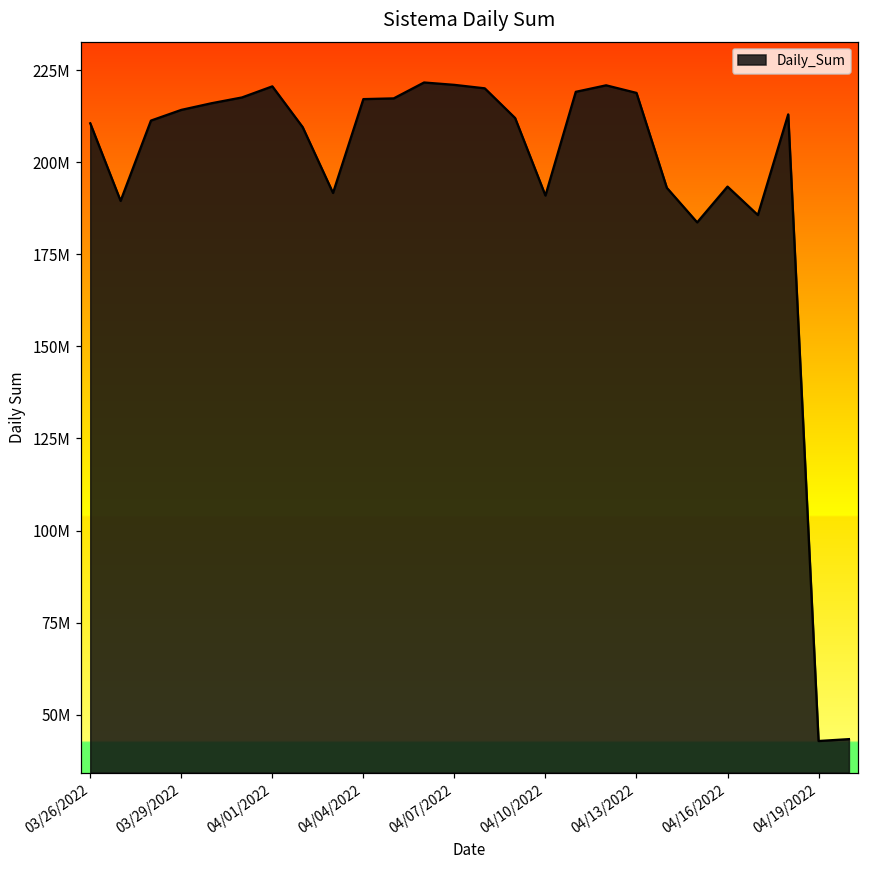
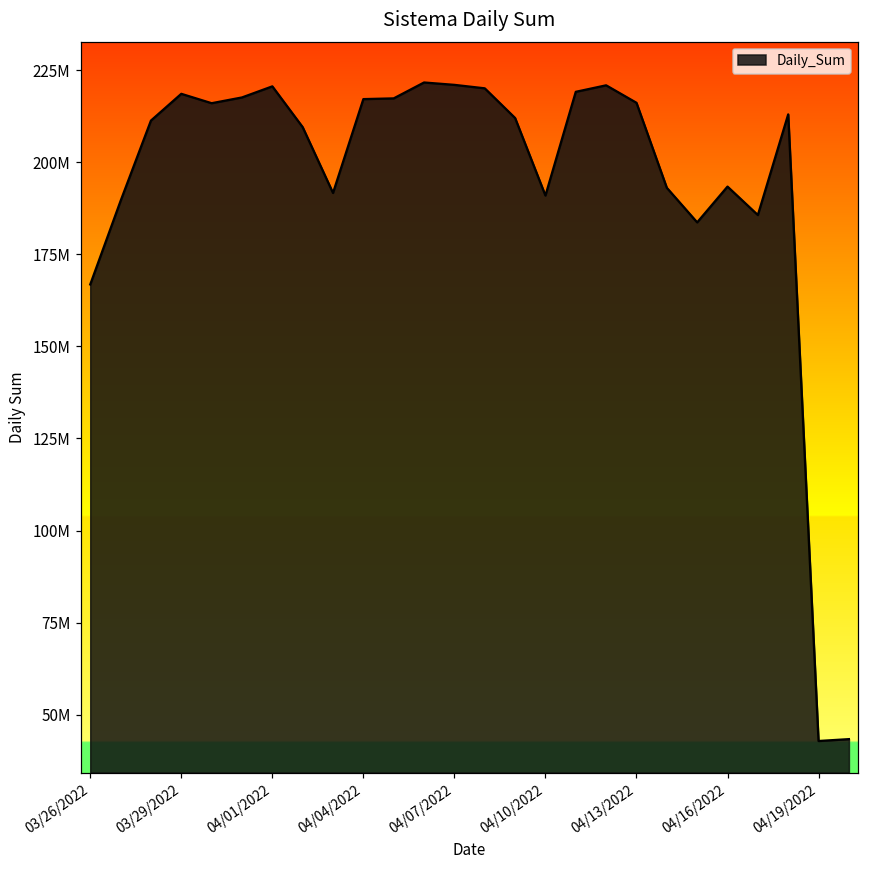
  {
-   "03/26/2022": 211000000,
-   "03/29/2022": 214000000,
+   "03/26/2022": 167000000,
+   "03/29/2022": 219000000,
    "04/01/2022": 221000000,
    "04/04/2022": 217000000,
    "04/07/2022": 221000000,
    "04/10/2022": 191000000,
-   "04/13/2022": 219000000,
+   "04/13/2022": 216000000,
    "04/16/2022": 193000000,
    "04/19/2022": 43000000
  }
